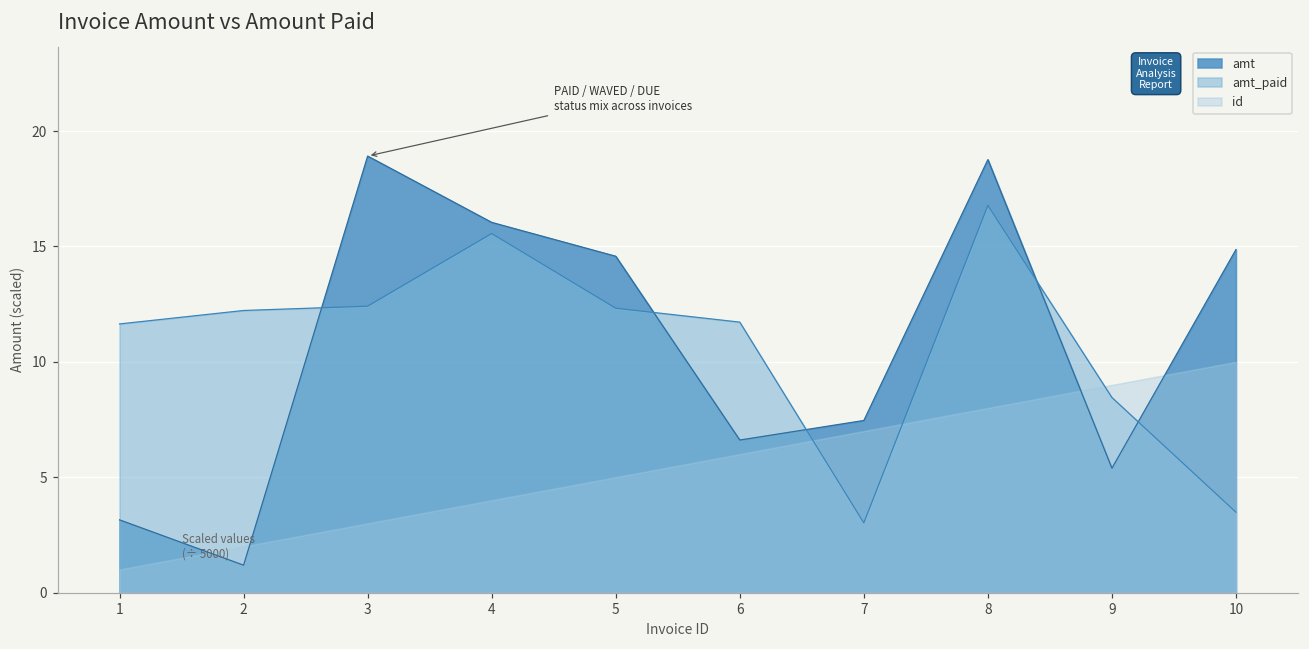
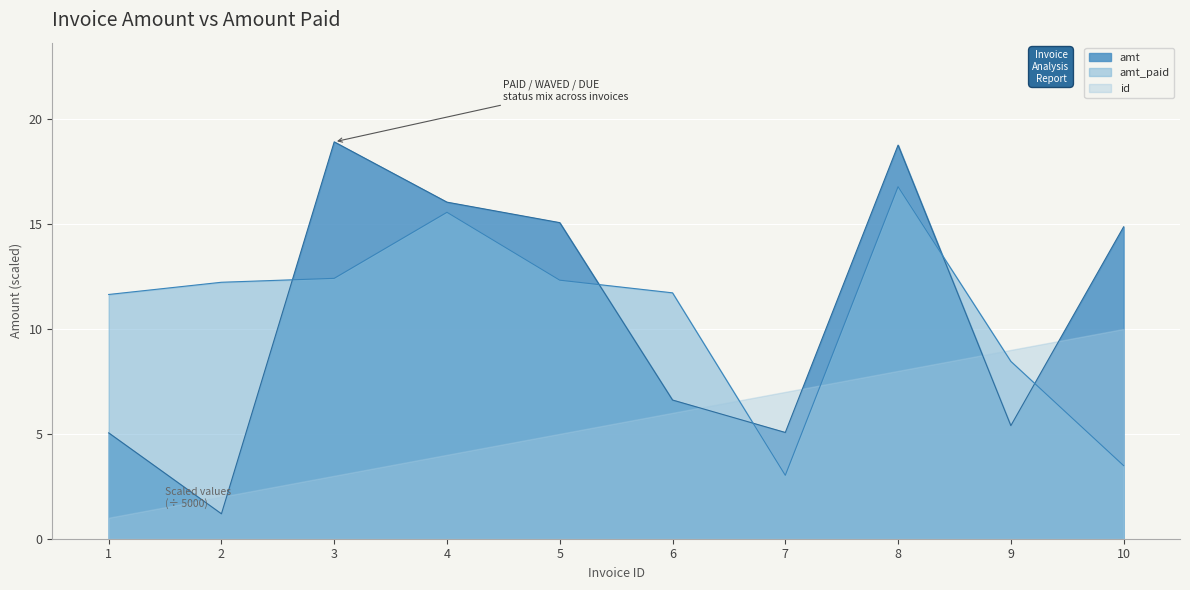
  {
    "amt": {
-     "1": 3.2,
+     "1": 5.0,
      "2": 1.2,
      "3": 18.9,
      "4": 16.0,
-     "5": 14.6,
+     "5": 15.1,
      "6": 6.6,
-     "7": 7.5,
+     "7": 5.1,
      "8": 18.8,
      "9": 5.4,
      "10": 14.9
    }
  }
